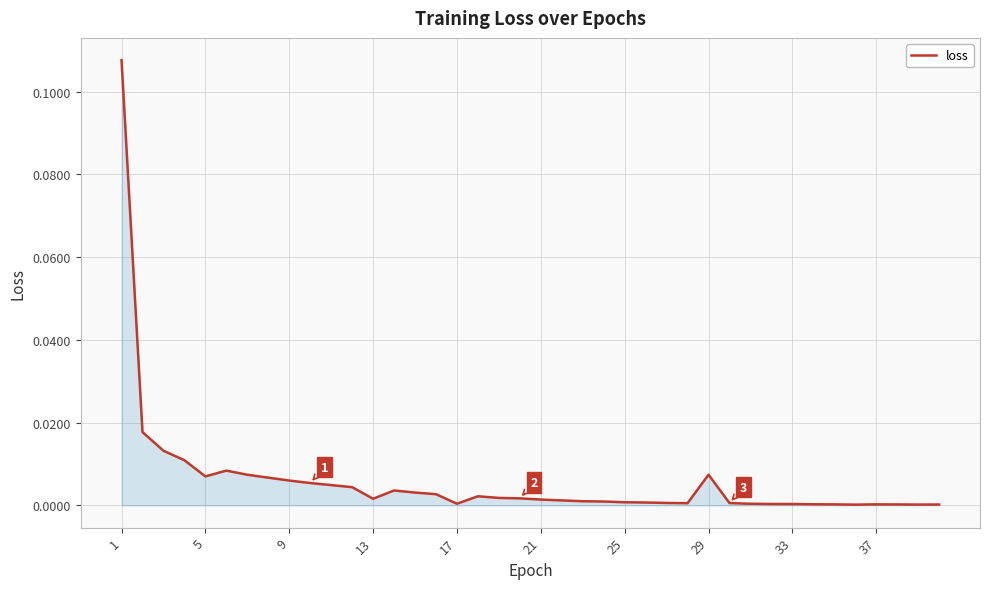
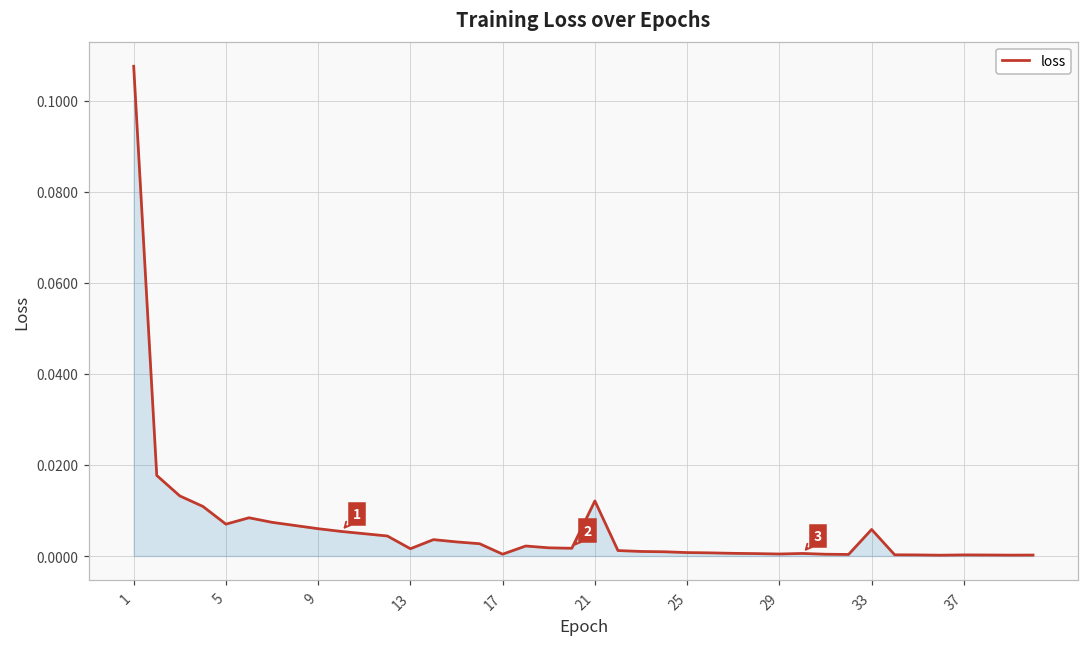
  {
    "1": 0.108,
    "5": 0.007,
    "9": 0.006,
    "13": 0.002,
    "17": 0.000,
-   "21": 0.001,
+   "21": 0.012,
    "25": 0.001,
-   "29": 0.007,
-   "33": 0.000,
+   "29": 0.000,
+   "33": 0.006,
    "37": 0.000
  }
